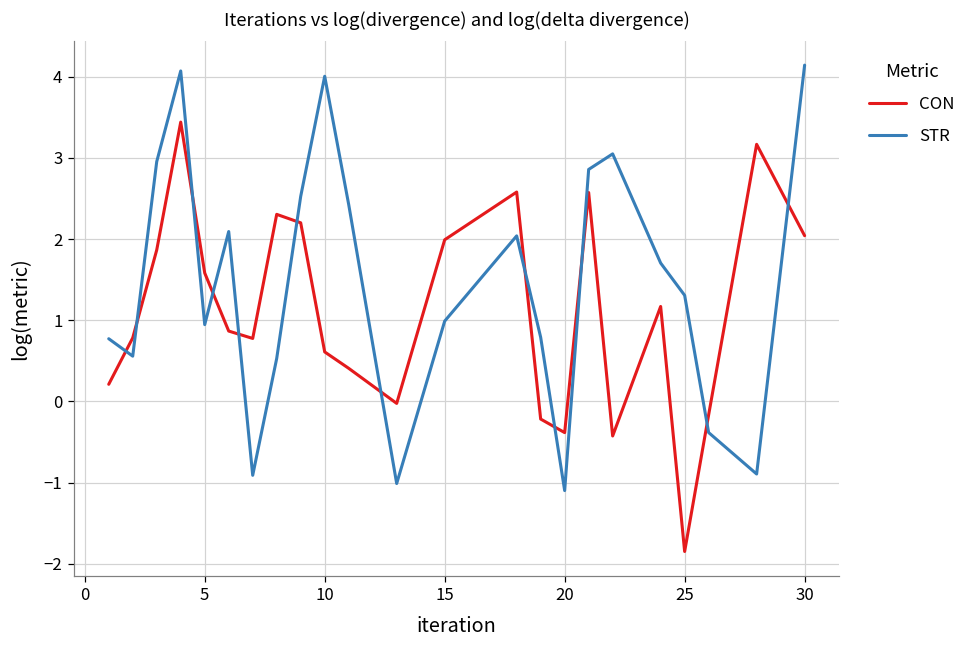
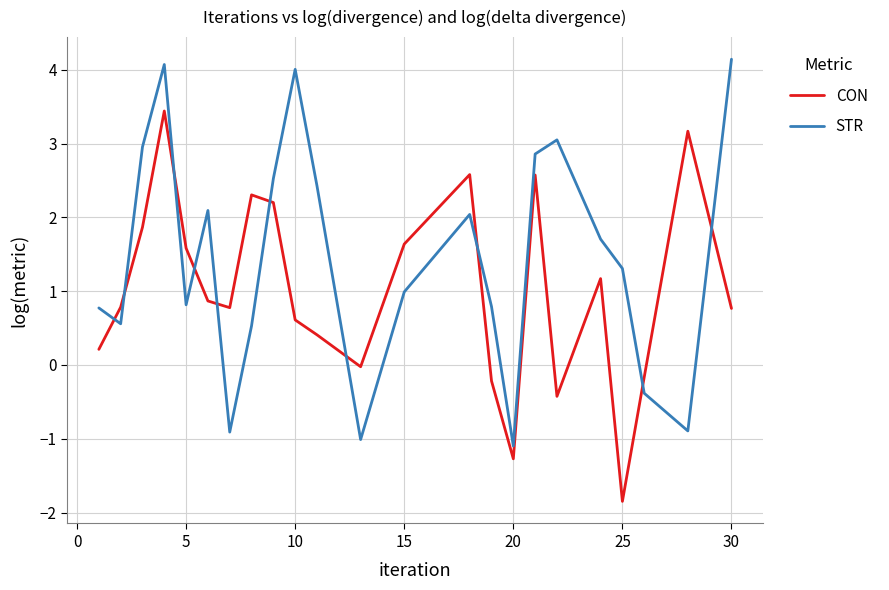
  {
    "CON": {
      "5": 1.6,
      "10": 0.6,
-     "15": 2.0,
-     "20": -0.4,
+     "15": 1.6,
+     "20": -1.3,
      "25": -1.8,
-     "30": 2.0
+     "30": 0.8
    },
    "STR": {
-     "5": 0.9,
+     "5": 0.8,
      "10": 4.0,
      "15": 1.0,
      "20": -1.1,
      "25": 1.3,
      "30": 4.1
    }
  }
